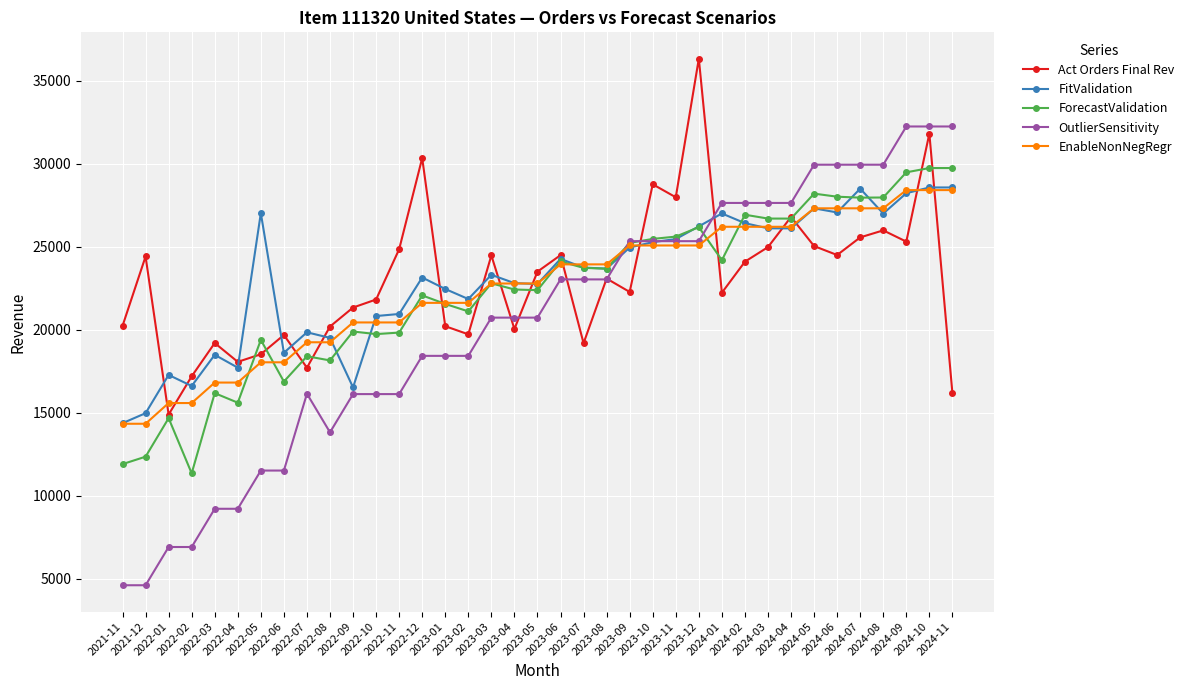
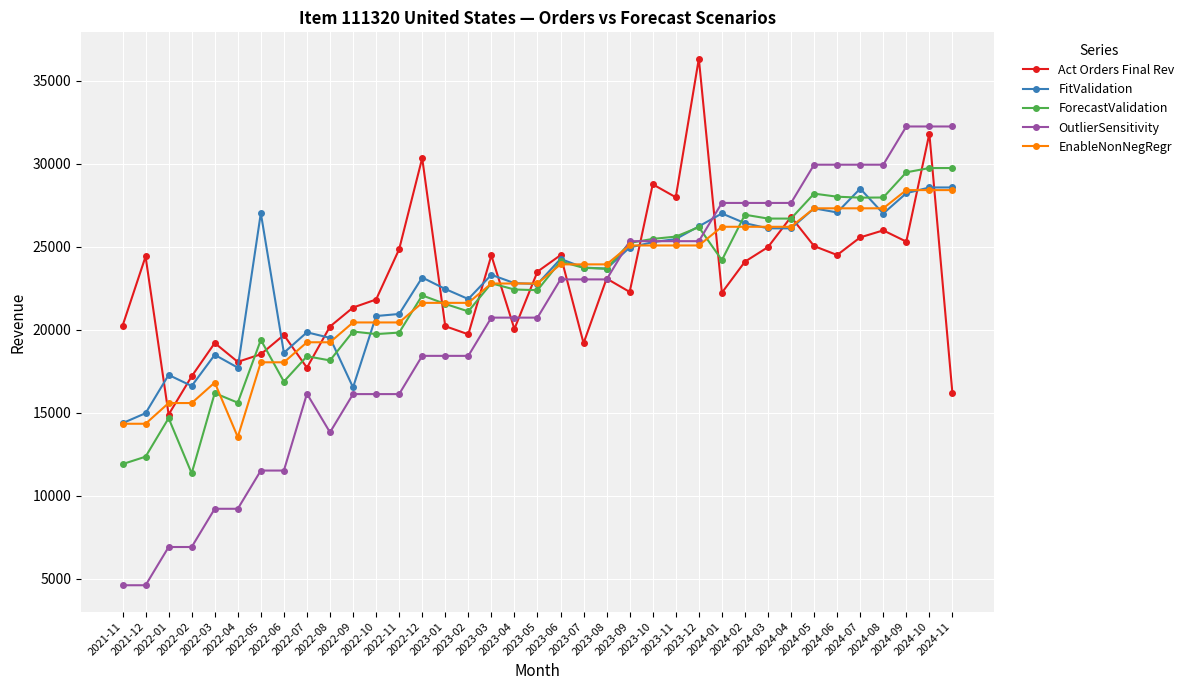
  {
    "Act Orders Final Rev": {
      "2021-11": 20200,
      "2021-12": 24400,
      "2022-01": 14900,
      "2022-02": 17200,
      "2022-03": 19200,
      "2022-04": 18100,
      "2022-05": 18500,
      "2022-06": 19700,
      "2022-07": 17700,
      "2022-08": 20200,
      "2022-09": 21300,
      "2022-10": 21800,
      "2022-11": 24900,
      "2022-12": 30400,
      "2023-01": 20200,
      "2023-02": 19700,
      "2023-03": 24500,
      "2023-04": 20100,
      "2023-05": 23500,
      "2023-06": 24500,
      "2023-07": 19200,
      "2023-09": 22300,
      "2023-10": 28800,
      "2023-11": 28000,
      "2023-12": 36300,
      "2024-01": 22200,
      "2024-02": 24100,
      "2024-03": 25000,
      "2024-05": 25000,
      "2024-06": 24500,
      "2024-07": 25600,
      "2024-08": 26000,
      "2024-09": 25300,
      "2024-10": 31800,
      "2024-11": 16200
    },
    "FitValidation": {
      "2021-12": 15000,
      "2022-01": 17300,
      "2022-02": 16600,
      "2022-03": 18500,
      "2022-04": 17700,
      "2022-05": 27000,
      "2022-06": 18600,
      "2022-07": 19900,
      "2022-08": 19500,
      "2022-09": 16500,
      "2022-10": 20800,
      "2022-11": 21000,
      "2022-12": 23200,
      "2023-01": 22500,
      "2023-02": 21900,
      "2023-03": 23300,
      "2024-01": 27000,
      "2024-02": 26400,
      "2024-06": 27100,
      "2024-07": 28500,
      "2024-08": 27000,
      "2024-09": 28200,
      "2024-10": 28600,
      "2024-11": 28600
    },
    "ForecastValidation": {
      "2021-11": 11900,
      "2021-12": 12400,
      "2022-01": 14700,
      "2022-02": 11400,
      "2022-03": 16200,
      "2022-04": 15600,
      "2022-05": 19400,
      "2022-06": 16900,
      "2022-07": 18400,
      "2022-08": 18200,
      "2022-09": 19900,
      "2022-10": 19700,
      "2022-11": 19800,
      "2022-12": 22100,
      "2023-02": 21100,
      "2023-04": 22400,
      "2023-05": 22400,
      "2024-01": 24200,
      "2024-02": 26900,
      "2024-03": 26700,
      "2024-05": 28200,
      "2024-06": 28000,
      "2024-07": 28000,
      "2024-08": 28000,
      "2024-09": 29500,
      "2024-10": 29800,
      "2024-11": 29800
    },
    "OutlierSensitivity": {
      "2021-11": 4600,
      "2021-12": 4600,
      "2022-01": 6900,
      "2022-02": 6900,
      "2022-03": 9200,
      "2022-04": 9200,
      "2022-05": 11500,
      "2022-06": 11500,
      "2022-07": 16200,
      "2022-08": 13800,
      "2022-09": 16100,
      "2022-10": 16100,
      "2022-11": 16100,
      "2022-12": 18400,
      "2023-01": 18400,
      "2023-02": 18400,
      "2023-03": 20700,
      "2023-04": 20700,
      "2023-05": 20700,
      "2023-06": 23000,
      "2023-07": 23000,
      "2023-12": 25300,
      "2024-01": 27600,
      "2024-02": 27600,
      "2024-03": 27600,
      "2024-04": 27600,
      "2024-05": 30000,
      "2024-06": 30000,
      "2024-07": 30000,
      "2024-08": 30000,
      "2024-09": 32300,
      "2024-10": 32300,
      "2024-11": 32300
    },
    "EnableNonNegRegr": {
      "2021-12": 14300,
      "2022-01": 15600,
      "2022-02": 15600,
      "2022-03": 16800,
-     "2022-04": 16800,
+     "2022-04": 13500,
      "2022-05": 18000,
      "2022-06": 18000,
      "2022-07": 19300,
      "2022-08": 19300,
      "2022-09": 20400,
      "2022-10": 20400,
      "2022-11": 20400,
      "2022-12": 21600,
      "2023-02": 21600,
      "2023-06": 23900,
      "2023-07": 23900,
      "2023-08": 23900,
      "2023-10": 25100,
      "2023-11": 25100,
      "2023-12": 25100,
      "2024-01": 26200,
      "2024-02": 26200,
      "2024-06": 27300,
      "2024-07": 27300,
      "2024-08": 27300,
      "2024-09": 28400,
      "2024-10": 28400,
      "2024-11": 28400
    }
  }
